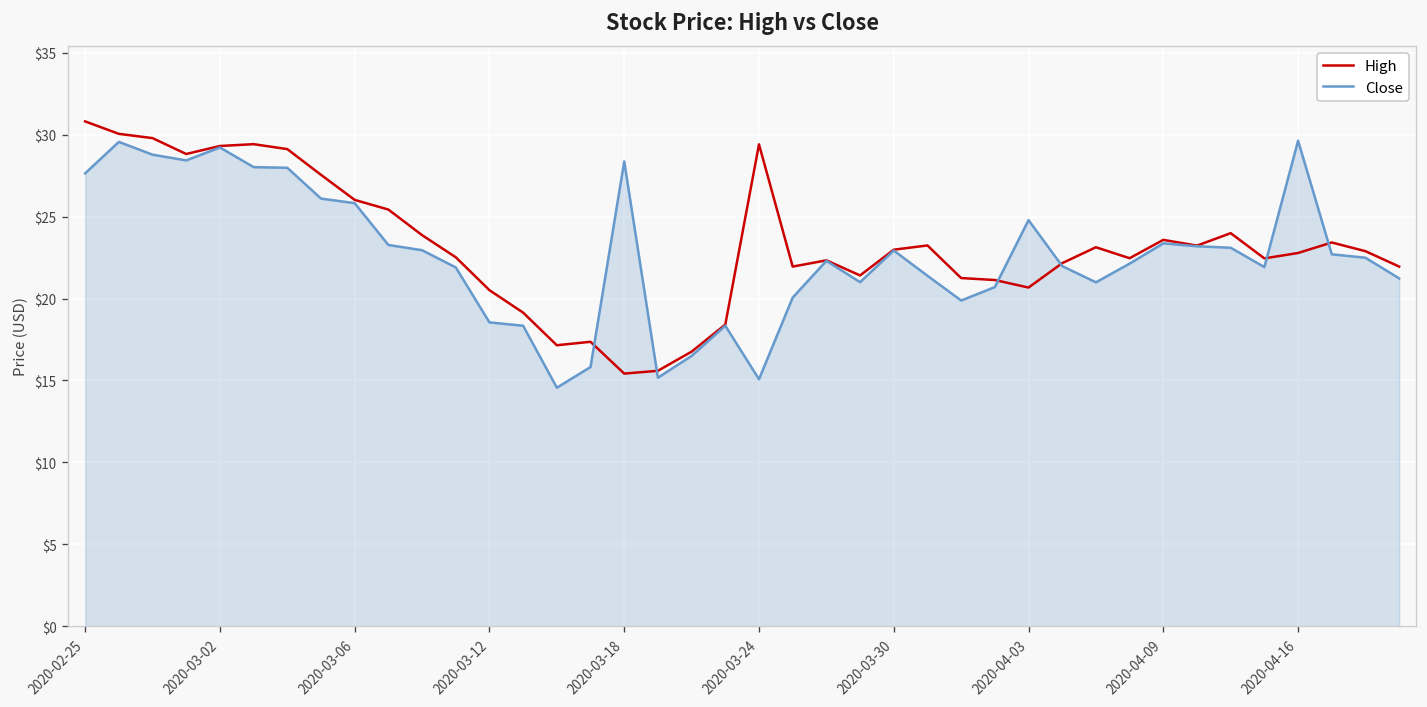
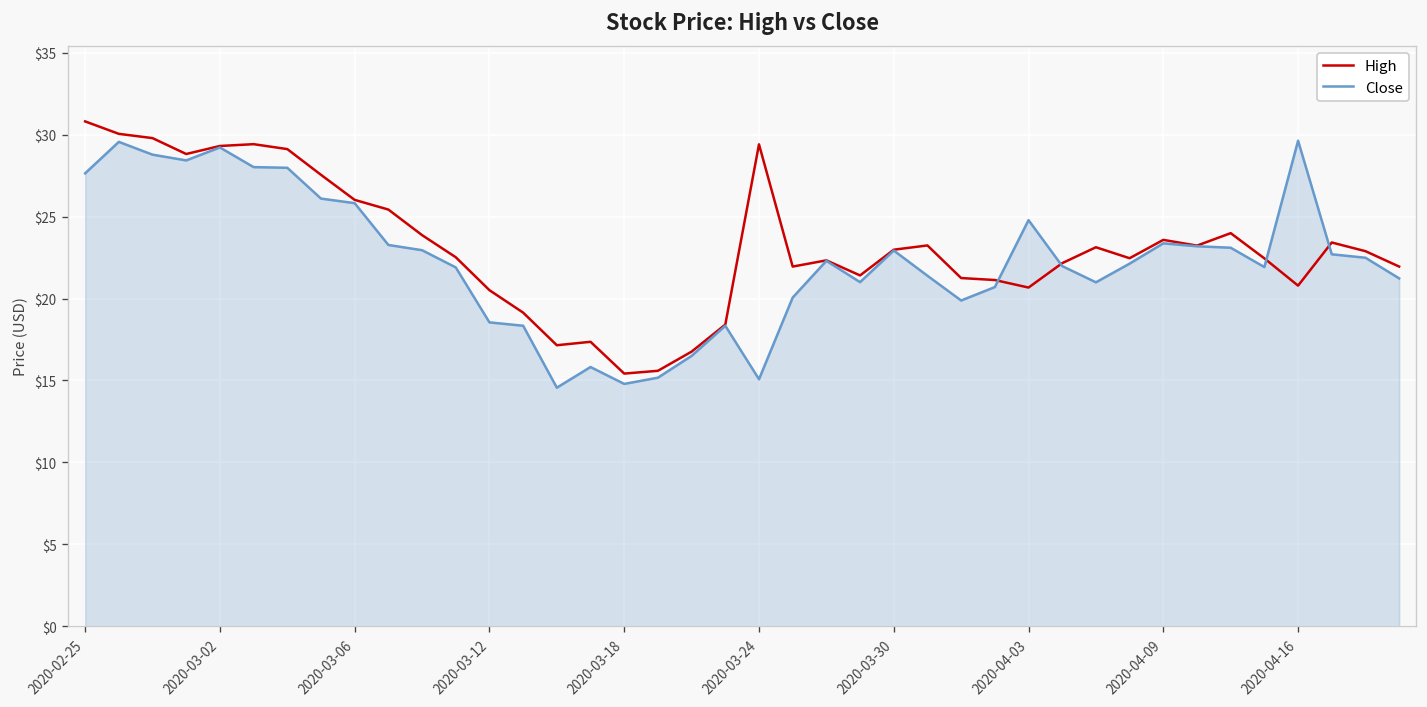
  {
    "High": {
      "2020-02-25": "$30.8",
      "2020-03-06": "$26.0",
      "2020-03-12": "$20.5",
      "2020-03-18": "$15.4",
      "2020-03-24": "$29.4",
      "2020-04-03": "$20.7",
      "2020-04-09": "$23.6",
-     "2020-04-16": "$22.8"
+     "2020-04-16": "$20.8"
    },
    "Close": {
      "2020-02-25": "$27.6",
      "2020-03-06": "$25.8",
      "2020-03-12": "$18.5",
-     "2020-03-18": "$28.4",
+     "2020-03-18": "$14.8",
      "2020-03-24": "$15.1",
      "2020-04-03": "$24.8",
      "2020-04-09": "$23.4",
      "2020-04-16": "$29.6"
    }
  }
